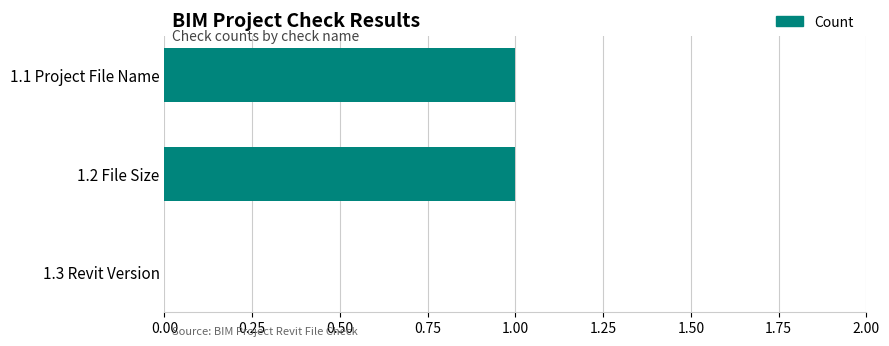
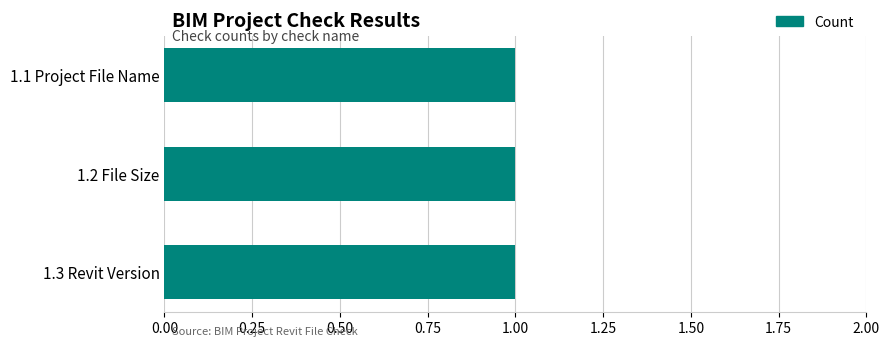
  {
    "1.1 Project File Name": 1,
    "1.2 File Size": 1,
-   "1.3 Revit Version": 0
+   "1.3 Revit Version": 1
  }
